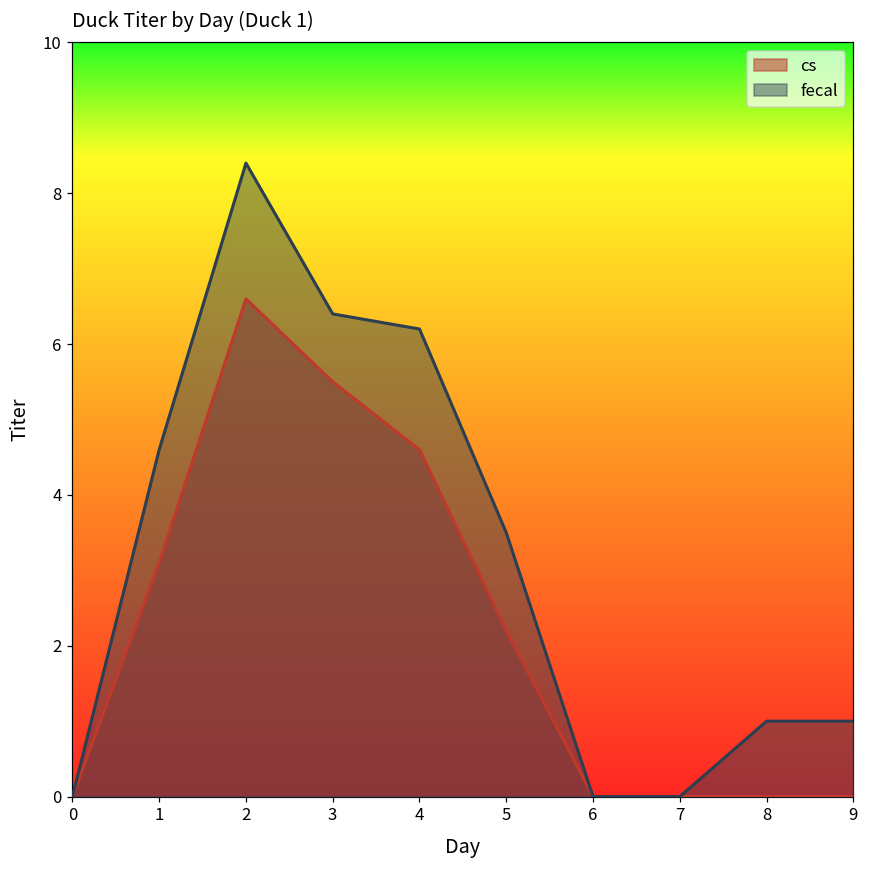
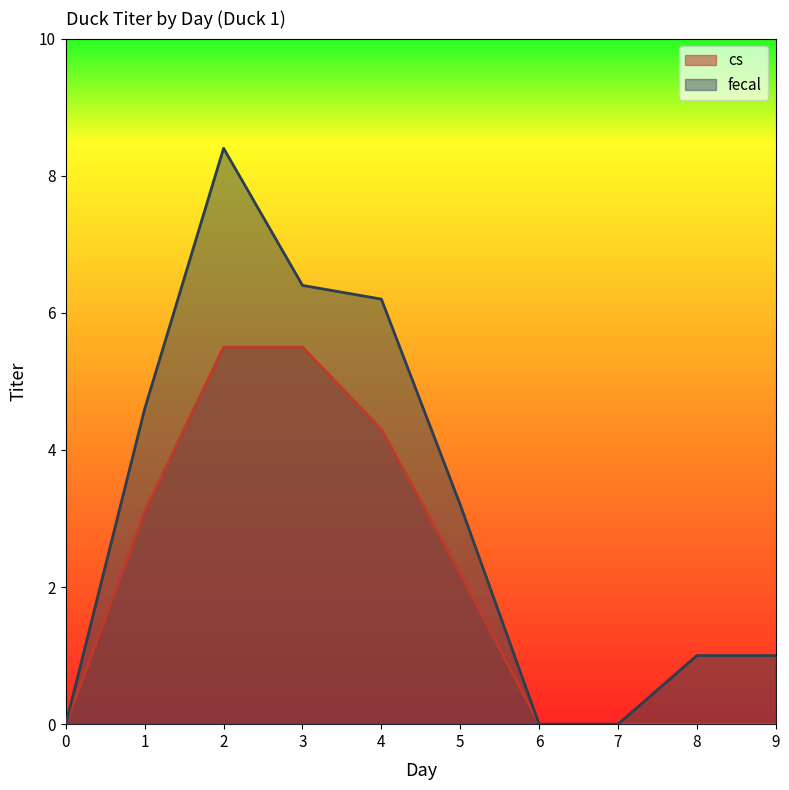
  {
    "cs": {
      "1": 3.1,
-     "2": 6.6,
+     "2": 5.5,
      "3": 5.5,
-     "4": 4.6,
+     "4": 4.3,
      "5": 2.2,
      "8": 0.0,
      "9": 0.0
    },
    "fecal": {
      "1": 4.6,
      "2": 8.4,
      "3": 6.4,
      "4": 6.2,
-     "5": 3.5,
+     "5": 3.2,
      "8": 1.0,
      "9": 1.0
    }
  }
